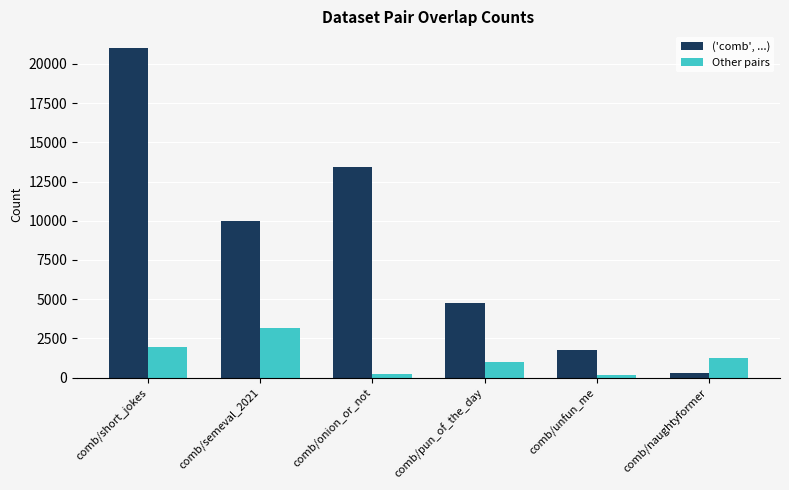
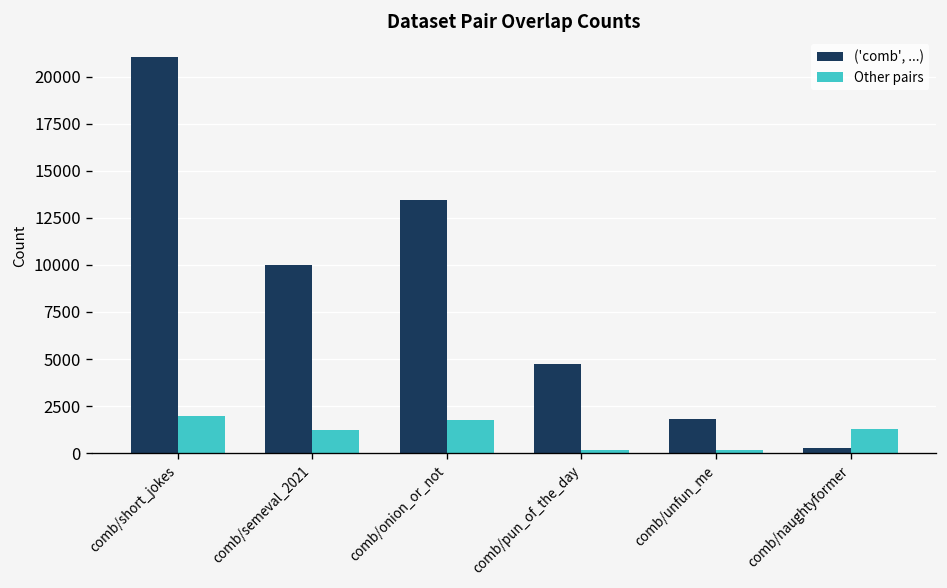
  {
    "('comb', ...)": {
      "comb/short_jokes": 21000,
      "comb/semeval_2021": 10000,
      "comb/onion_or_not": 13400,
      "comb/pun_of_the_day": 4700,
      "comb/unfun_me": 1800,
      "comb/naughtyformer": 300
    },
    "Other pairs": {
      "comb/short_jokes": 2000,
-     "comb/semeval_2021": 3200,
-     "comb/onion_or_not": 200,
-     "comb/pun_of_the_day": 1000,
+     "comb/semeval_2021": 1200,
+     "comb/onion_or_not": 1800,
+     "comb/pun_of_the_day": 200,
      "comb/unfun_me": 200,
      "comb/naughtyformer": 1300
    }
  }
